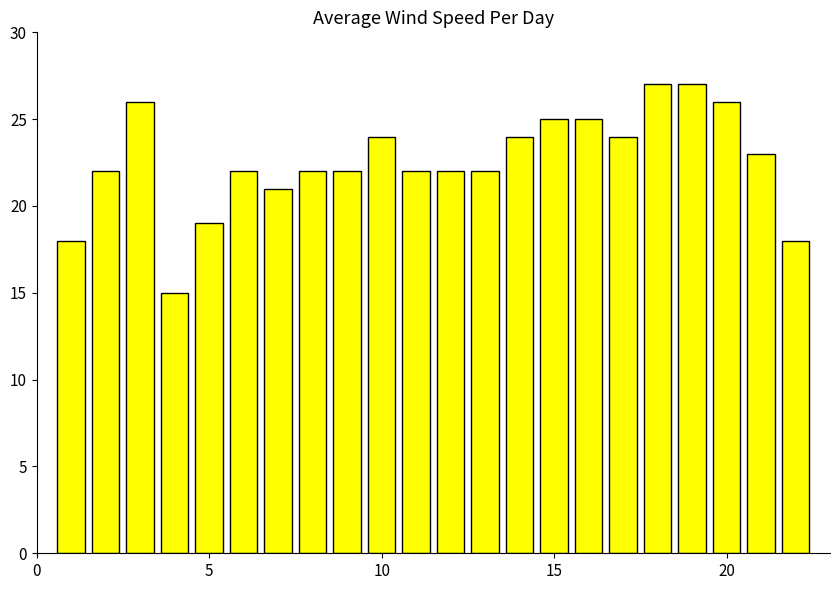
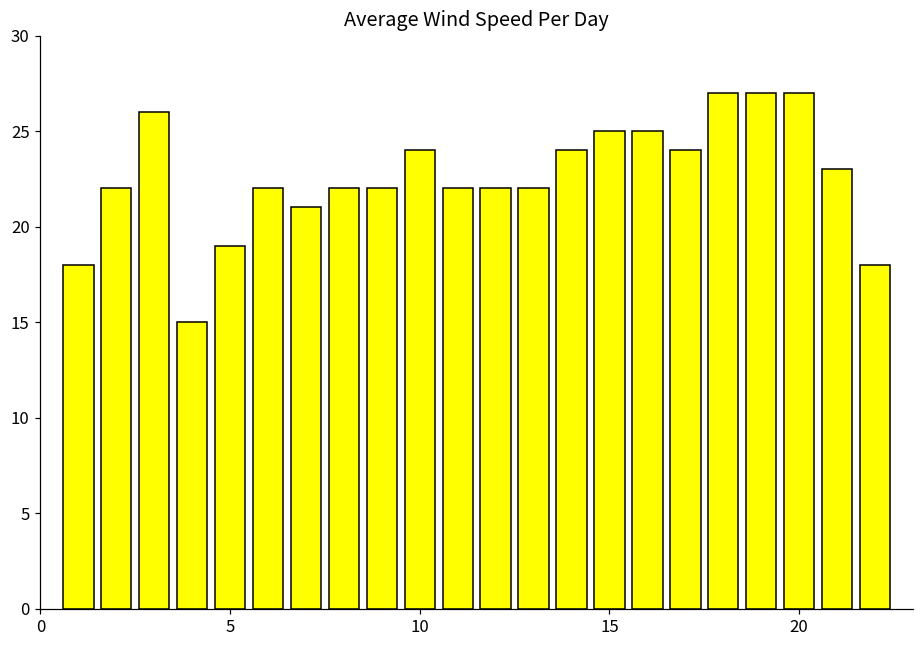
  {
    "5": 19,
    "10": 24,
    "15": 25,
-   "20": 26
+   "20": 27
  }
